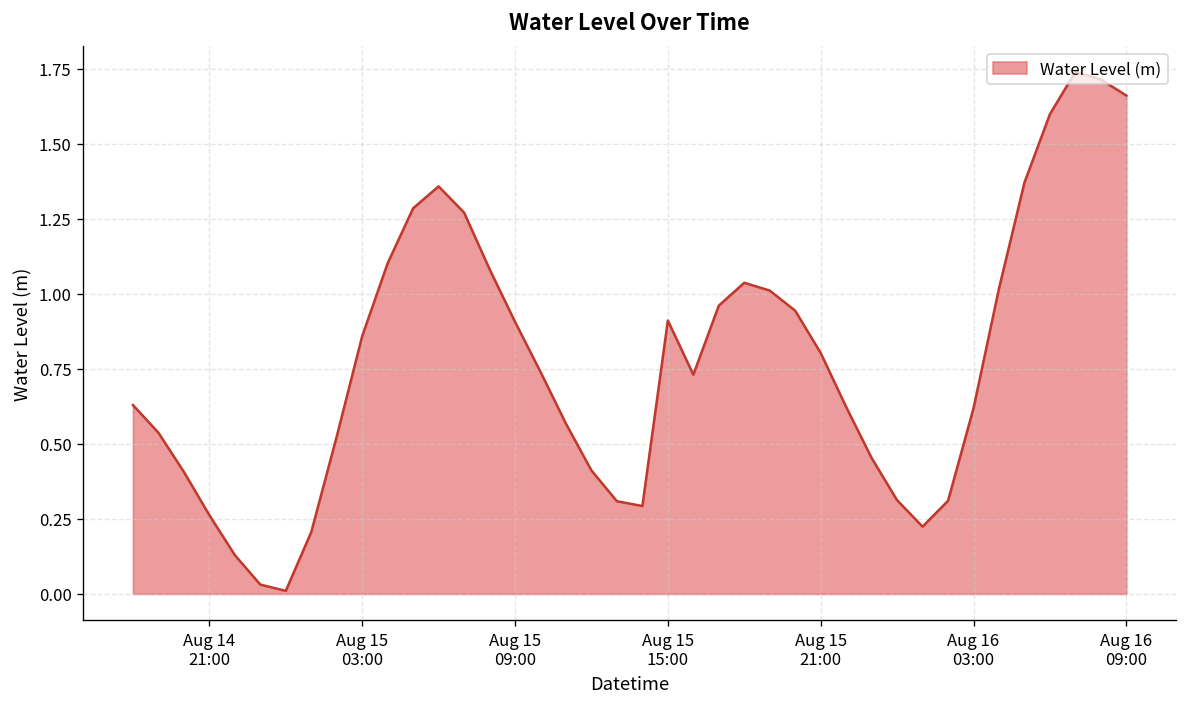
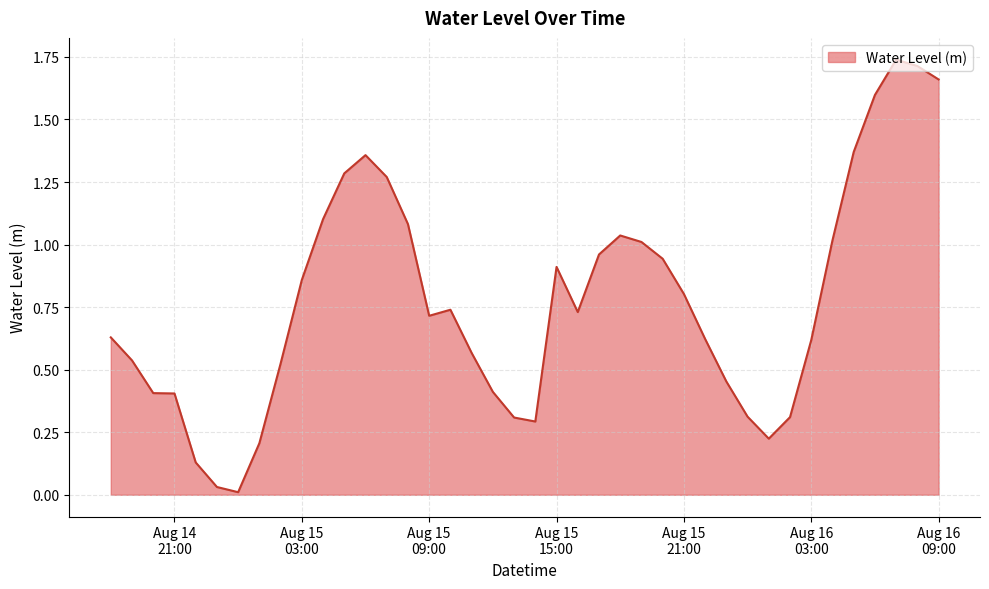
  {
-   "Aug 14 21:00": 0.26,
+   "Aug 14 21:00": 0.40,
    "Aug 15 03:00": 0.86,
-   "Aug 15 09:00": 0.91,
+   "Aug 15 09:00": 0.72,
    "Aug 15 15:00": 0.91,
    "Aug 15 21:00": 0.80,
    "Aug 16 03:00": 0.62,
    "Aug 16 09:00": 1.66
  }
